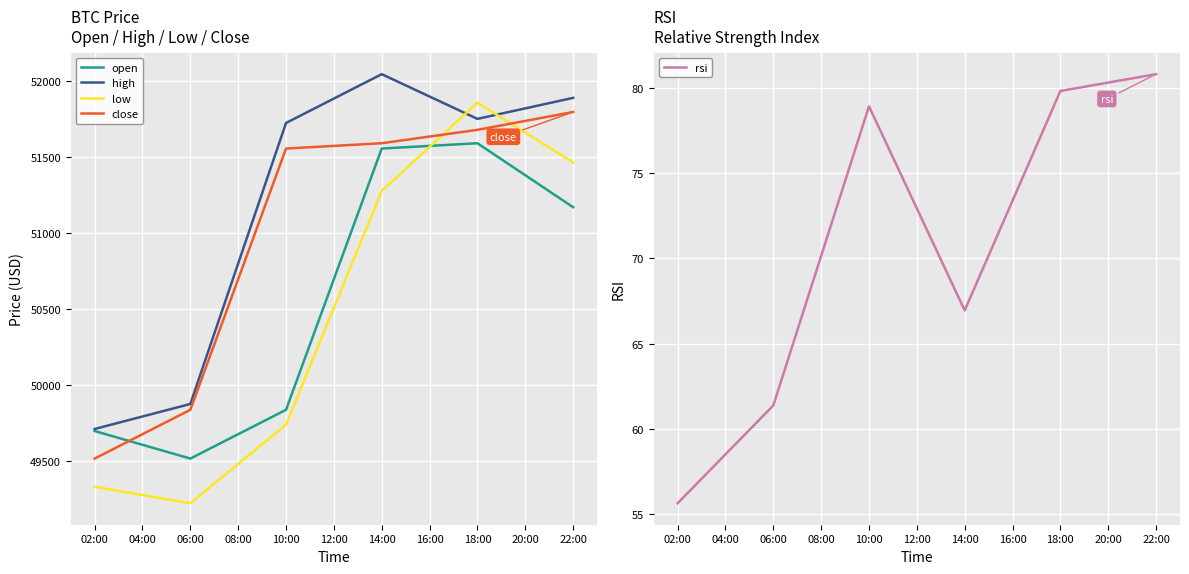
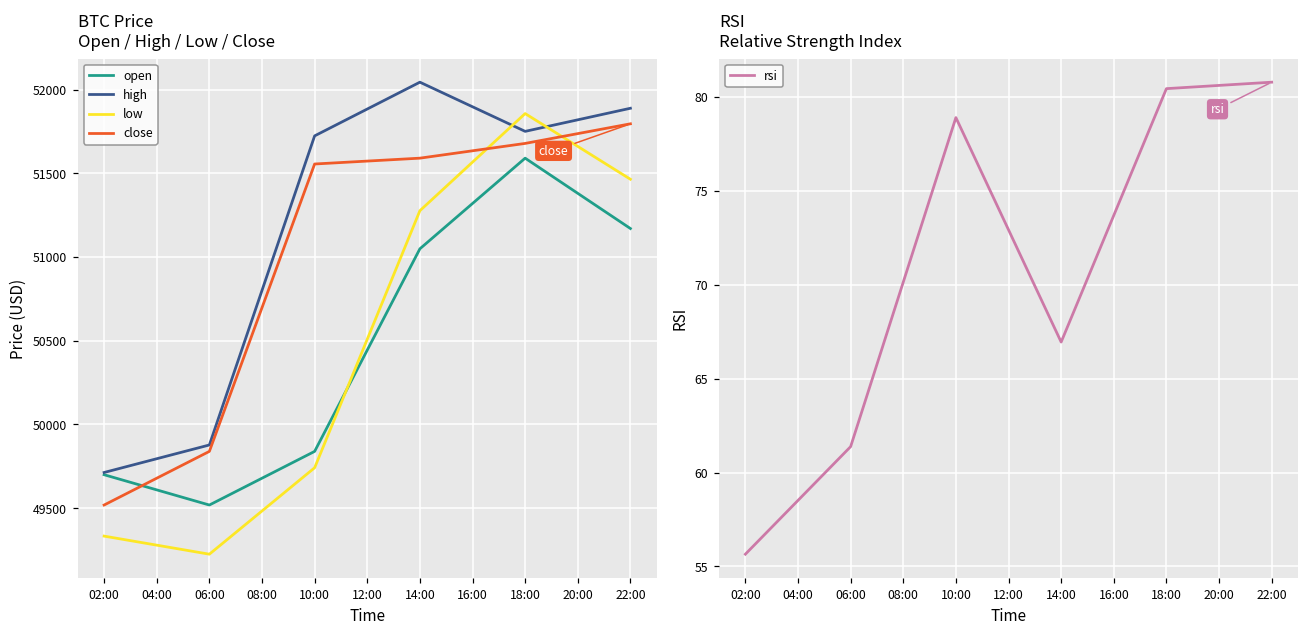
  {
    "BTC Price Open / High / Low / Close": {
      "open": {
        "06:00": 49520,
        "10:00": 49840,
-       "14:00": 51560,
+       "14:00": 51050,
        "18:00": 51590,
        "22:00": 51170
      },
      "high": {
        "06:00": 49880,
        "10:00": 51720,
        "14:00": 52040,
        "18:00": 51750,
        "22:00": 51890
      },
      "low": {
        "02:00": 49330,
        "06:00": 49230,
        "10:00": 49740,
        "14:00": 51280,
        "18:00": 51860,
        "22:00": 51460
      },
      "close": {
        "02:00": 49520,
        "06:00": 49840,
        "10:00": 51560,
        "14:00": 51590,
        "18:00": 51680,
        "22:00": 51800
      }
    },
    "RSI Relative Strength Index": {
      "02:00": 55.7,
      "06:00": 61.4,
      "10:00": 78.9,
      "14:00": 66.9,
-     "18:00": 79.8,
+     "18:00": 80.4,
      "22:00": 80.8
    }
  }
